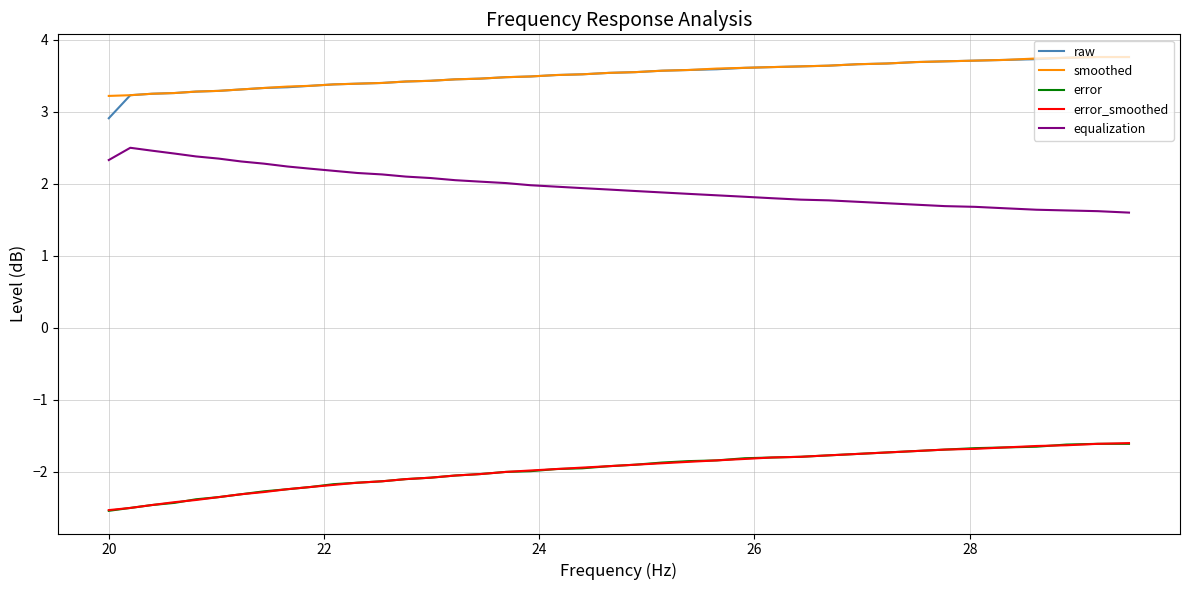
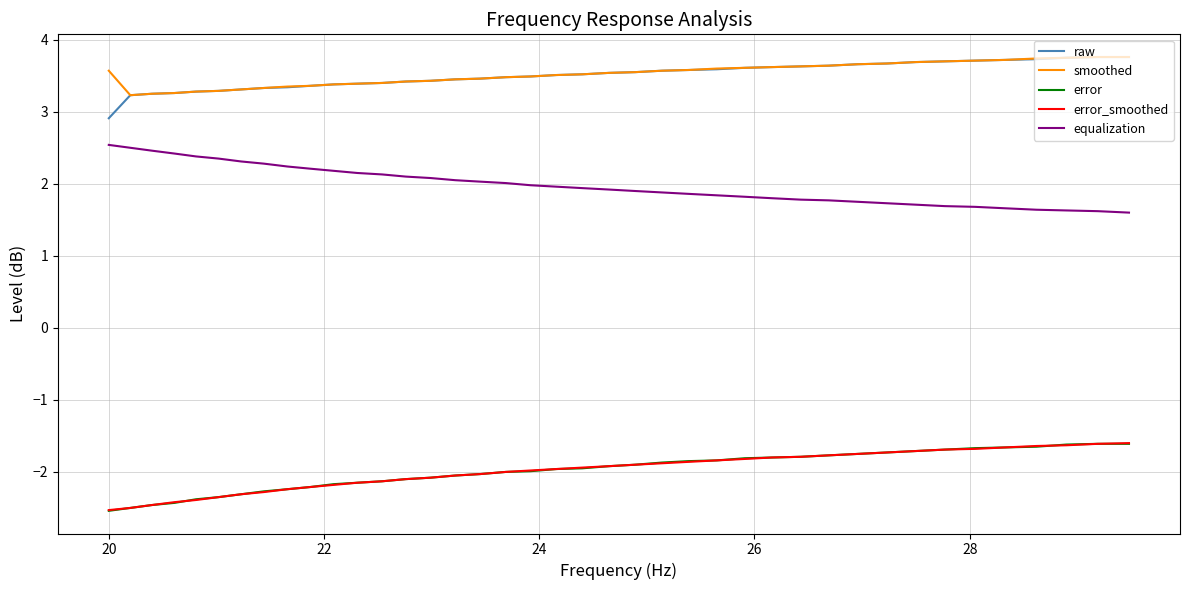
  {
    "raw": {
      "20": 2.9
    },
    "smoothed": {
-     "20": 3.2
+     "20": 3.6
    },
    "equalization": {
-     "20": 2.3
+     "20": 2.5
    }
  }
